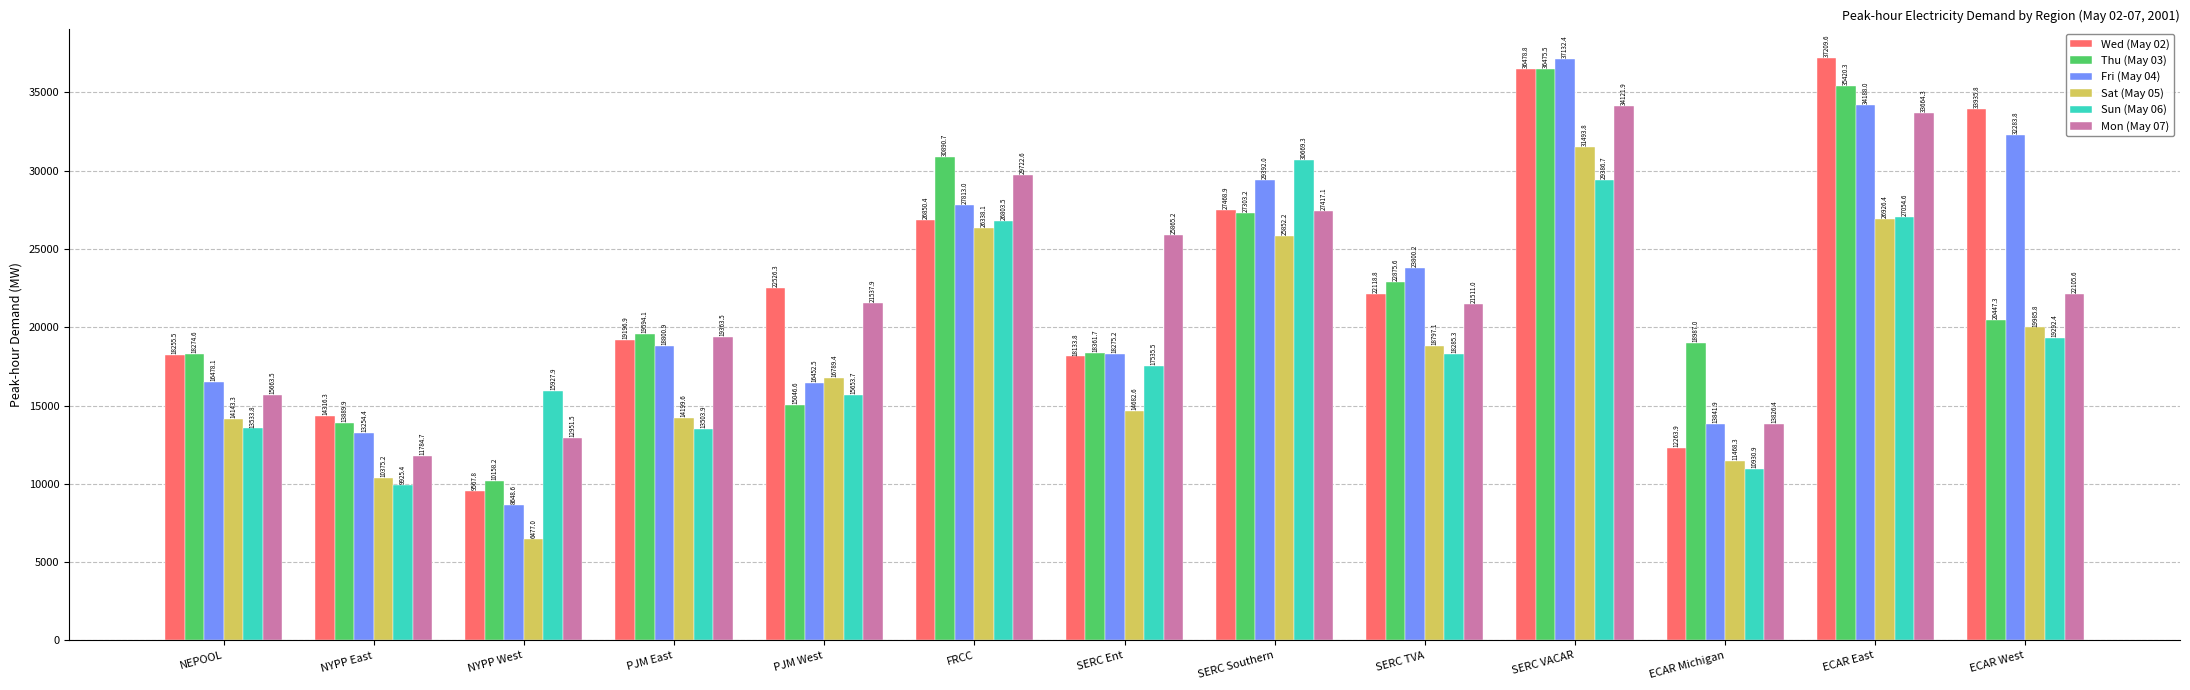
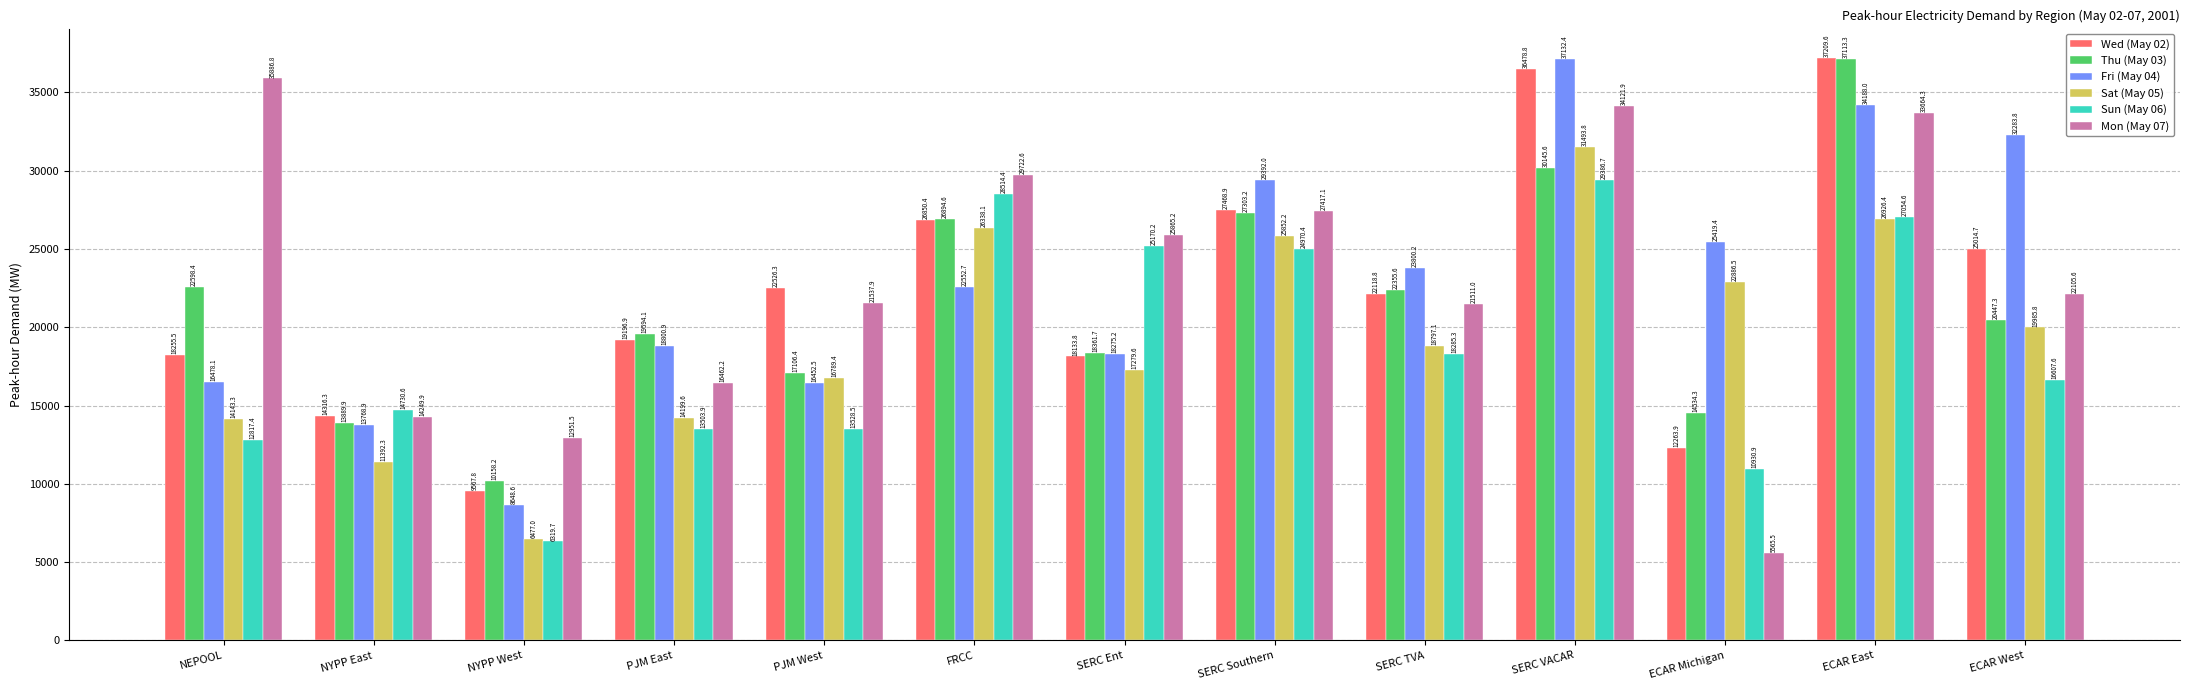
  {
    "Wed (May 02)": {
      "NEPOOL": 18255.5,
      "NYPP East": 14316.3,
      "NYPP West": 9567.8,
      "PJM East": 19196.9,
      "PJM West": 22526.3,
      "FRCC": 26850.4,
      "SERC Ent": 18133.8,
      "SERC Southern": 27468.9,
      "SERC TVA": 22118.8,
      "SERC VACAR": 36478.8,
      "ECAR Michigan": 12263.9,
      "ECAR East": 37209.6,
-     "ECAR West": 33935.8
+     "ECAR West": 25014.7
    },
    "Thu (May 03)": {
-     "NEPOOL": 18274.6,
+     "NEPOOL": 22598.4,
      "NYPP East": 13889.9,
      "NYPP West": 10158.2,
      "PJM East": 19594.1,
-     "PJM West": 15046.6,
-     "FRCC": 30890.7,
+     "PJM West": 17106.4,
+     "FRCC": 26894.6,
      "SERC Ent": 18361.7,
      "SERC Southern": 27303.2,
-     "SERC TVA": 22875.6,
-     "SERC VACAR": 36475.5,
-     "ECAR Michigan": 18987.0,
-     "ECAR East": 35420.3,
+     "SERC TVA": 22355.6,
+     "SERC VACAR": 30145.6,
+     "ECAR Michigan": 14534.3,
+     "ECAR East": 37113.3,
      "ECAR West": 20447.3
    },
    "Fri (May 04)": {
      "NEPOOL": 16478.1,
-     "NYPP East": 13254.4,
+     "NYPP East": 13768.9,
      "NYPP West": 8648.6,
      "PJM East": 18800.9,
      "PJM West": 16452.5,
-     "FRCC": 27813.0,
+     "FRCC": 22552.7,
      "SERC Ent": 18275.2,
      "SERC Southern": 29392.0,
      "SERC TVA": 23800.2,
      "SERC VACAR": 37132.4,
-     "ECAR Michigan": 13841.9,
+     "ECAR Michigan": 25419.4,
      "ECAR East": 34188.0,
      "ECAR West": 32283.8
    },
    "Sat (May 05)": {
      "NEPOOL": 14143.3,
-     "NYPP East": 10375.2,
+     "NYPP East": 11392.3,
      "NYPP West": 6477.0,
      "PJM East": 14199.6,
      "PJM West": 16789.4,
      "FRCC": 26338.1,
-     "SERC Ent": 14682.6,
+     "SERC Ent": 17279.6,
      "SERC Southern": 25852.2,
      "SERC TVA": 18797.1,
      "SERC VACAR": 31493.8,
-     "ECAR Michigan": 11468.3,
+     "ECAR Michigan": 22886.5,
      "ECAR East": 26926.4,
      "ECAR West": 19985.8
    },
    "Sun (May 06)": {
-     "NEPOOL": 13533.8,
-     "NYPP East": 9925.4,
-     "NYPP West": 15927.9,
+     "NEPOOL": 12817.4,
+     "NYPP East": 14730.6,
+     "NYPP West": 6319.7,
      "PJM East": 13503.9,
-     "PJM West": 15653.7,
-     "FRCC": 26803.5,
-     "SERC Ent": 17535.5,
-     "SERC Southern": 30669.3,
+     "PJM West": 13528.5,
+     "FRCC": 28514.4,
+     "SERC Ent": 25170.2,
+     "SERC Southern": 24970.4,
      "SERC TVA": 18285.3,
      "SERC VACAR": 29386.7,
      "ECAR Michigan": 10930.9,
      "ECAR East": 27054.6,
-     "ECAR West": 19292.4
+     "ECAR West": 16607.6
    },
    "Mon (May 07)": {
-     "NEPOOL": 15663.5,
-     "NYPP East": 11784.7,
+     "NEPOOL": 35886.8,
+     "NYPP East": 14249.9,
      "NYPP West": 12951.5,
-     "PJM East": 19363.5,
+     "PJM East": 16462.2,
      "PJM West": 21537.9,
      "FRCC": 29722.6,
      "SERC Ent": 25865.2,
      "SERC Southern": 27417.1,
      "SERC TVA": 21511.0,
      "SERC VACAR": 34121.9,
-     "ECAR Michigan": 13826.4,
+     "ECAR Michigan": 5565.5,
      "ECAR East": 33664.3,
      "ECAR West": 22105.6
    }
  }
